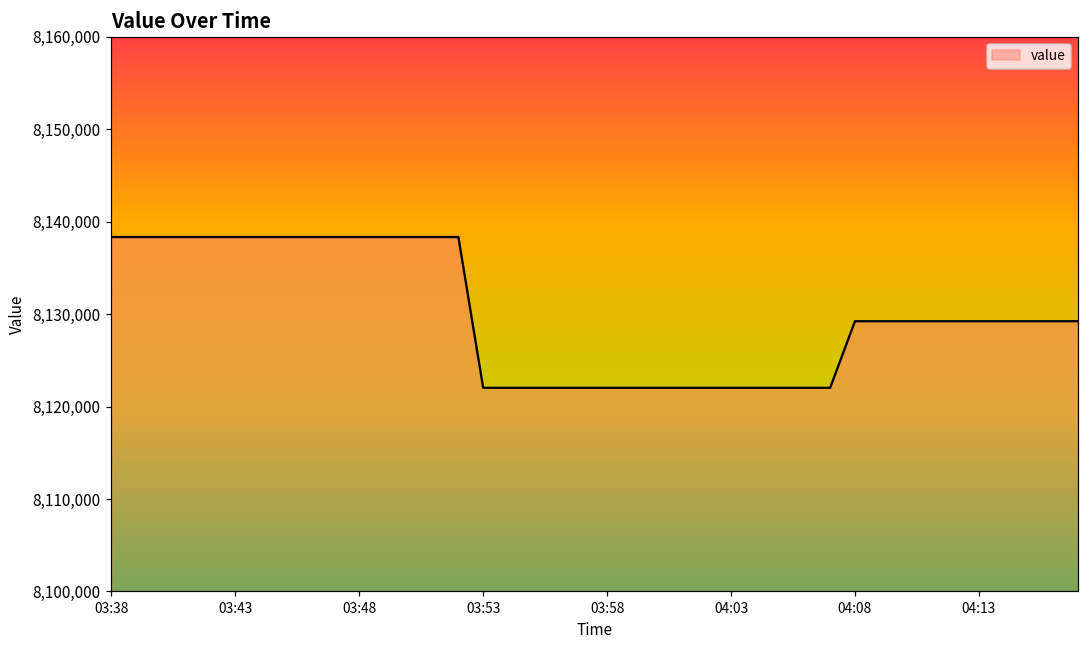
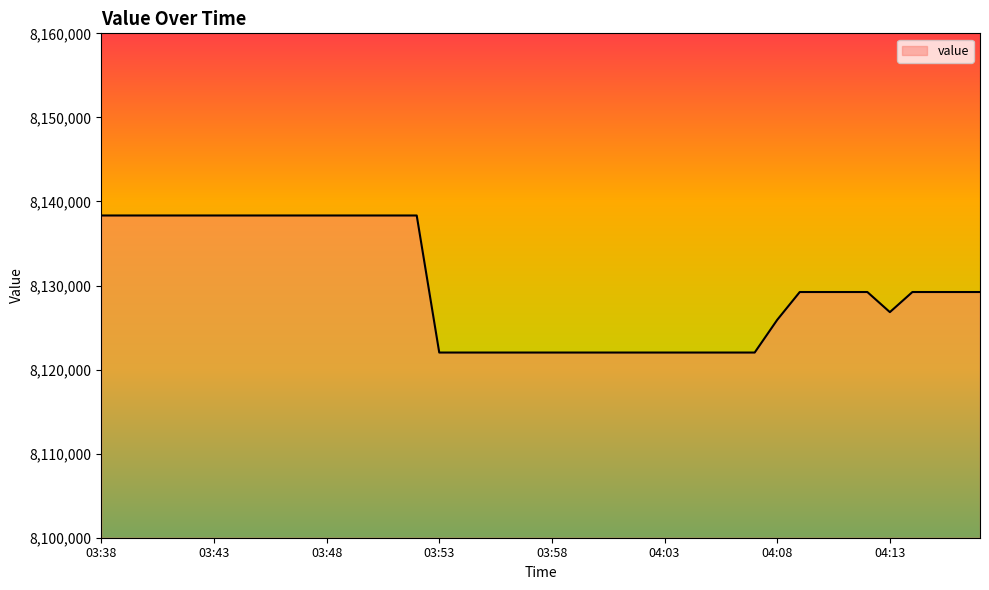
  {
    "03:38": "8,138,000",
    "03:43": "8,138,000",
    "03:48": "8,138,000",
    "03:53": "8,122,000",
    "03:58": "8,122,000",
    "04:03": "8,122,000",
-   "04:08": "8,129,000",
-   "04:13": "8,129,000"
+   "04:08": "8,126,000",
+   "04:13": "8,127,000"
  }
